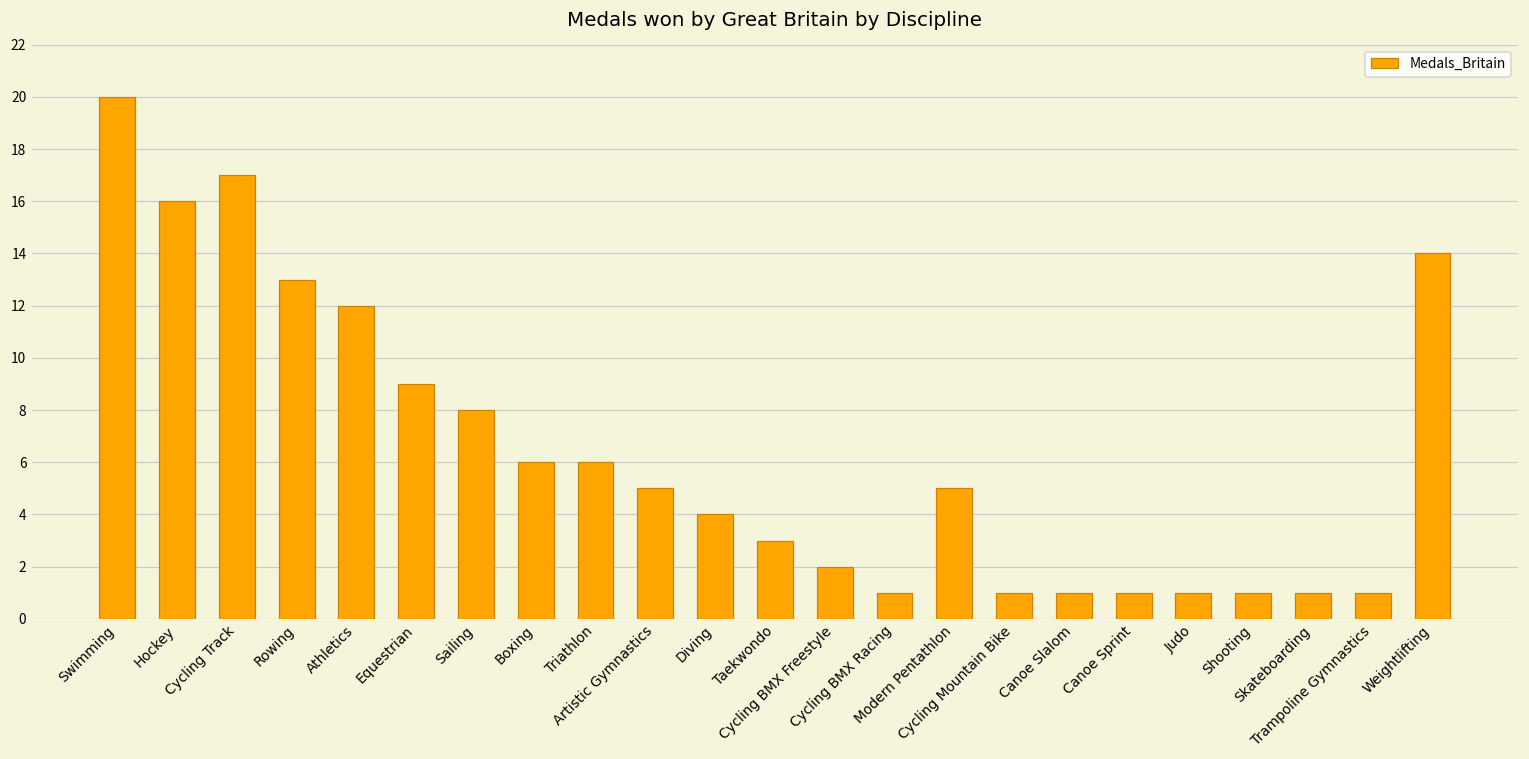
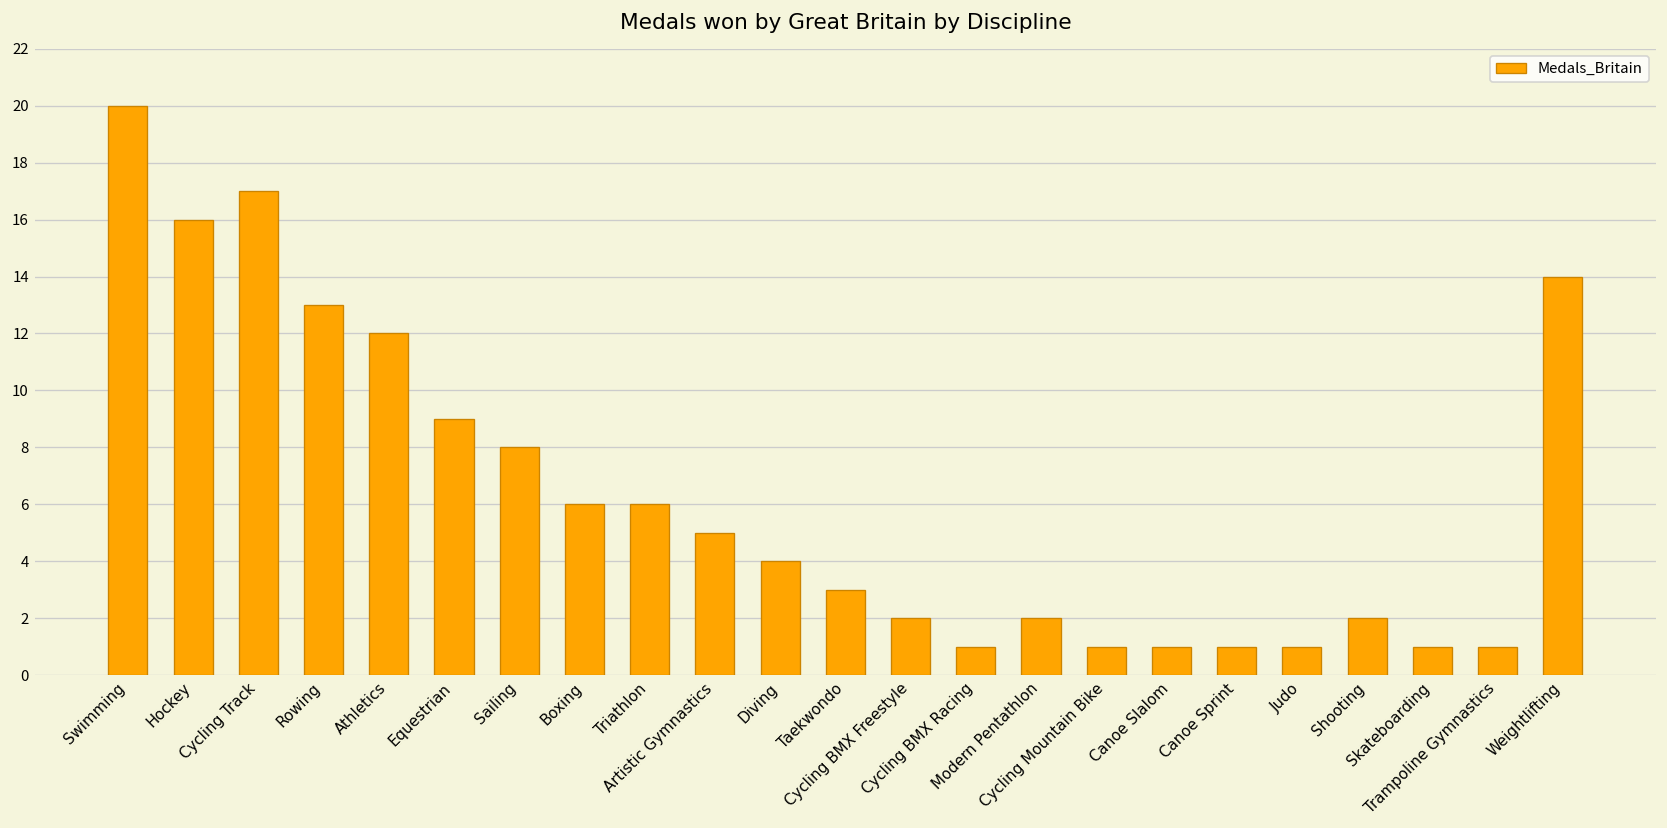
  {
    "Swimming": 20,
    "Hockey": 16,
    "Cycling Track": 17,
    "Rowing": 13,
    "Athletics": 12,
    "Equestrian": 9,
    "Sailing": 8,
    "Boxing": 6,
    "Triathlon": 6,
    "Artistic Gymnastics": 5,
    "Diving": 4,
    "Taekwondo": 3,
    "Cycling BMX Freestyle": 2,
    "Cycling BMX Racing": 1,
-   "Modern Pentathlon": 5,
+   "Modern Pentathlon": 2,
    "Cycling Mountain Bike": 1,
    "Canoe Slalom": 1,
    "Canoe Sprint": 1,
    "Judo": 1,
-   "Shooting": 1,
+   "Shooting": 2,
    "Skateboarding": 1,
    "Trampoline Gymnastics": 1,
    "Weightlifting": 14
  }
